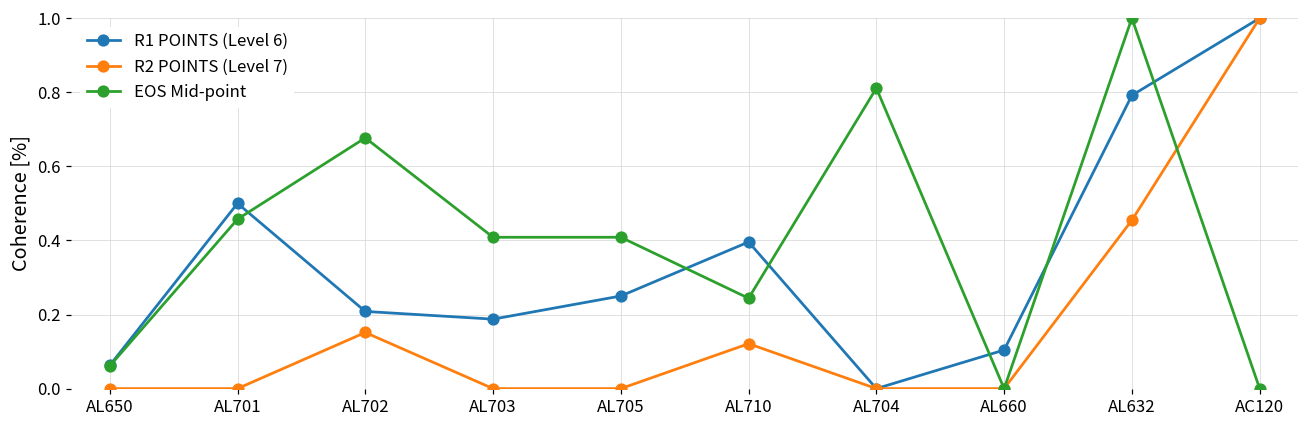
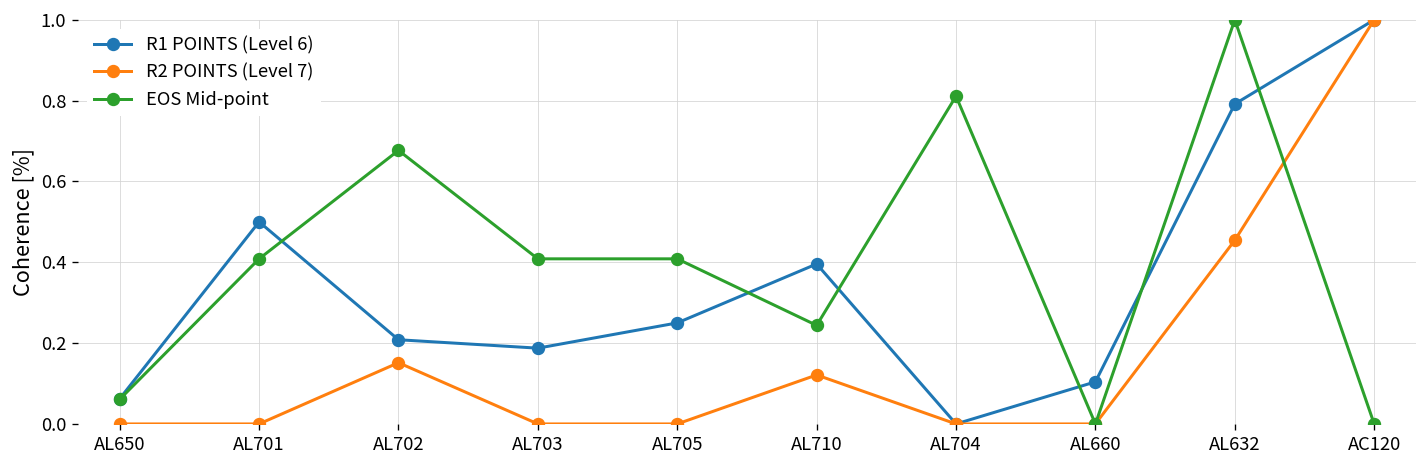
  {
    "R1 POINTS (Level 6)": {
      "AL701": 0.50,
      "AL702": 0.21,
      "AL703": 0.19,
      "AL705": 0.25,
      "AL710": 0.40,
      "AL660": 0.10,
      "AL632": 0.79
    },
    "R2 POINTS (Level 7)": {
      "AL650": 0.00,
      "AL701": 0.00,
      "AL702": 0.15,
      "AL703": 0.00,
      "AL705": 0.00,
      "AL710": 0.12,
      "AL632": 0.45
    },
    "EOS Mid-point": {
-     "AL701": 0.46,
+     "AL701": 0.41,
      "AL702": 0.68,
      "AL703": 0.41,
      "AL705": 0.41,
      "AL710": 0.24,
      "AL704": 0.81,
      "AL632": 1.00,
      "AC120": 0.00
    }
  }
